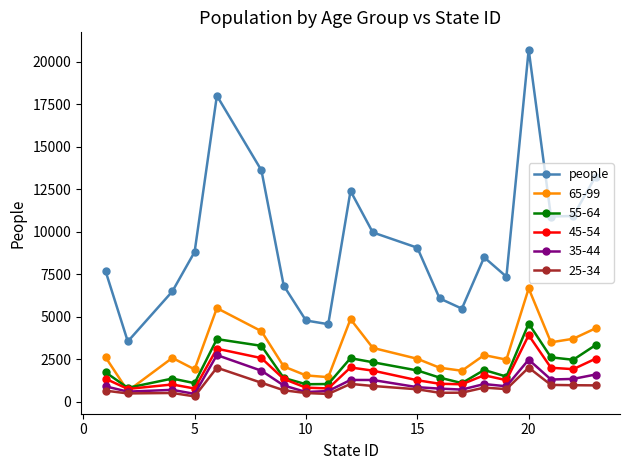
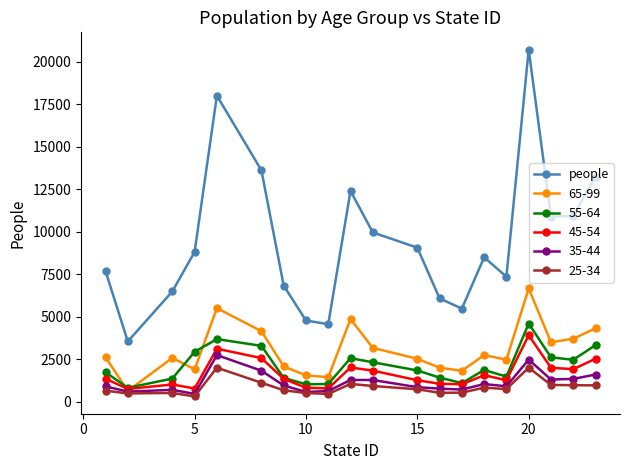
  {
    "people": {
      "5": 8800,
      "10": 4800,
      "15": 9100,
      "20": 20700
    },
    "65-99": {
      "5": 1900,
      "10": 1500,
      "15": 2500,
      "20": 6700
    },
    "55-64": {
-     "5": 1100,
+     "5": 2900,
      "10": 1000,
      "15": 1800,
      "20": 4600
    },
    "45-54": {
      "5": 800,
      "10": 800,
      "15": 1300,
      "20": 3900
    },
    "35-44": {
      "20": 2500
    },
    "25-34": {
      "20": 2000
    }
  }
